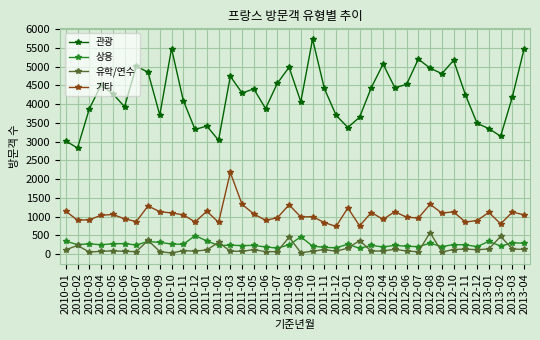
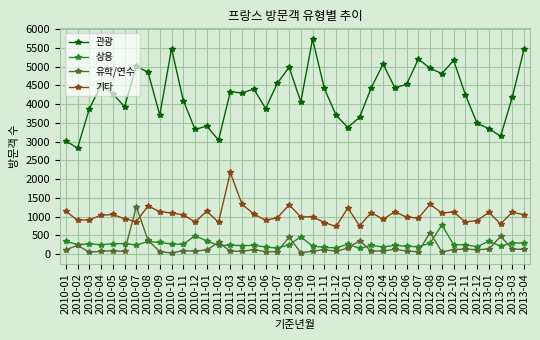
  {
    "관광": {
      "2010-01": 3000,
      "2010-02": 2800,
      "2010-03": 3900,
      "2010-06": 3900,
      "2010-08": 4900,
      "2010-09": 3700,
      "2010-10": 5500,
      "2010-11": 4100,
      "2010-12": 3300,
      "2011-01": 3400,
      "2011-02": 3000,
-     "2011-03": 4700,
+     "2011-03": 4300,
      "2011-04": 4300,
      "2011-05": 4400,
      "2011-06": 3900,
      "2011-07": 4600,
      "2011-08": 5000,
      "2011-09": 4100,
      "2011-10": 5700,
      "2011-11": 4400,
      "2011-12": 3700,
      "2012-01": 3400,
      "2012-02": 3700,
      "2012-03": 4400,
      "2012-04": 5100,
      "2012-05": 4400,
      "2012-06": 4500,
      "2012-07": 5200,
      "2012-08": 5000,
      "2012-09": 4800,
      "2012-10": 5200,
      "2012-11": 4300,
      "2012-12": 3500,
      "2013-01": 3400,
      "2013-02": 3100,
      "2013-03": 4200,
      "2013-04": 5500
    },
    "상용": {
      "2010-01": 300,
      "2010-03": 300,
      "2010-04": 200,
      "2010-05": 300,
      "2010-06": 300,
      "2010-07": 200,
      "2010-09": 300,
      "2010-10": 300,
      "2010-11": 300,
      "2010-12": 500,
      "2011-01": 400,
      "2011-02": 200,
      "2011-03": 200,
      "2011-04": 200,
      "2011-05": 200,
      "2011-06": 200,
      "2011-07": 200,
      "2011-08": 200,
      "2011-09": 500,
      "2011-10": 200,
      "2011-12": 200,
      "2012-01": 300,
      "2012-02": 200,
      "2012-03": 200,
      "2012-04": 200,
      "2012-05": 200,
      "2012-06": 200,
      "2012-07": 200,
      "2012-08": 300,
-     "2012-09": 200,
+     "2012-09": 800,
      "2012-10": 300,
      "2012-11": 200,
      "2012-12": 200,
      "2013-01": 300,
      "2013-02": 200,
      "2013-03": 300,
      "2013-04": 300
    },
    "유학/연수": {
      "2010-01": 100,
      "2010-03": 100,
      "2010-04": 100,
      "2010-05": 100,
      "2010-06": 100,
-     "2010-07": 100,
+     "2010-07": 1300,
      "2010-09": 100,
      "2010-10": 0,
      "2010-11": 100,
      "2010-12": 100,
      "2011-01": 100,
      "2011-02": 300,
      "2011-03": 100,
      "2011-04": 100,
      "2011-05": 100,
      "2011-06": 100,
      "2011-07": 100,
      "2011-08": 500,
      "2011-09": 0,
      "2011-10": 100,
      "2011-12": 100,
      "2012-01": 200,
      "2012-02": 400,
      "2012-03": 100,
      "2012-04": 100,
      "2012-05": 100,
      "2012-06": 100,
      "2012-07": 100,
      "2012-08": 600,
      "2012-09": 100,
      "2012-10": 100,
      "2012-11": 100,
      "2012-12": 100,
      "2013-01": 100,
      "2013-02": 500,
      "2013-03": 100,
      "2013-04": 100
    },
    "기타": {
      "2010-01": 1100,
      "2010-02": 900,
      "2010-03": 900,
      "2010-04": 1000,
      "2010-05": 1100,
      "2010-06": 900,
      "2010-07": 900,
      "2010-08": 1300,
      "2010-09": 1100,
      "2010-10": 1100,
      "2010-11": 1000,
      "2010-12": 900,
      "2011-01": 1100,
      "2011-02": 800,
      "2011-03": 2200,
      "2011-04": 1300,
      "2011-05": 1100,
      "2011-06": 900,
      "2011-07": 1000,
      "2011-08": 1300,
      "2011-09": 1000,
      "2011-10": 1000,
      "2011-11": 800,
      "2011-12": 700,
      "2012-01": 1200,
      "2012-02": 800,
      "2012-03": 1100,
      "2012-04": 900,
      "2012-05": 1100,
      "2012-06": 1000,
      "2012-07": 1000,
      "2012-08": 1300,
      "2012-09": 1100,
      "2012-10": 1100,
      "2012-11": 900,
      "2012-12": 900,
      "2013-01": 1100,
      "2013-02": 800,
      "2013-03": 1100,
      "2013-04": 1000
    }
  }
